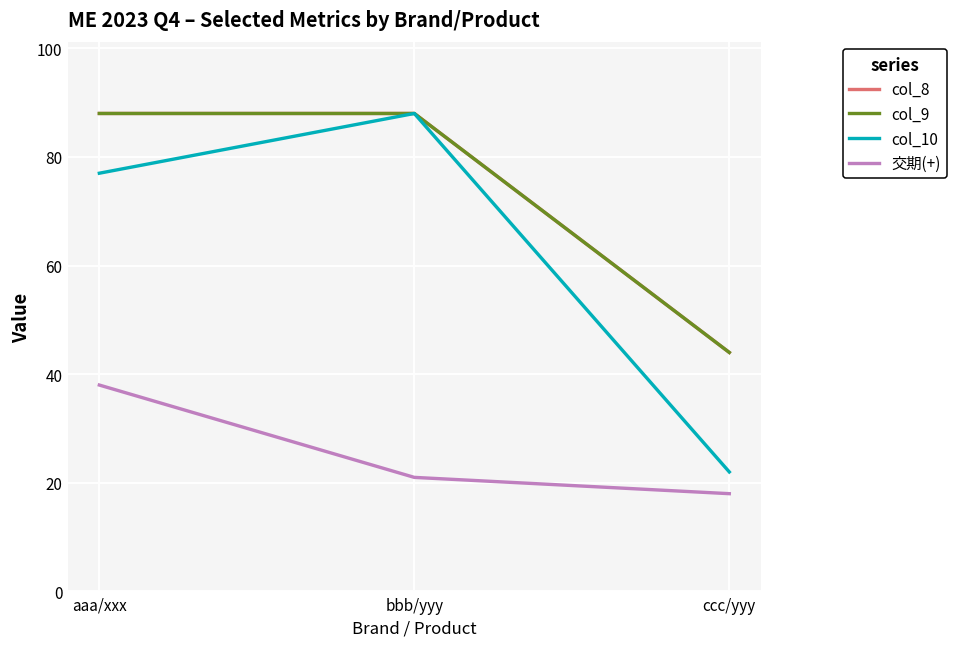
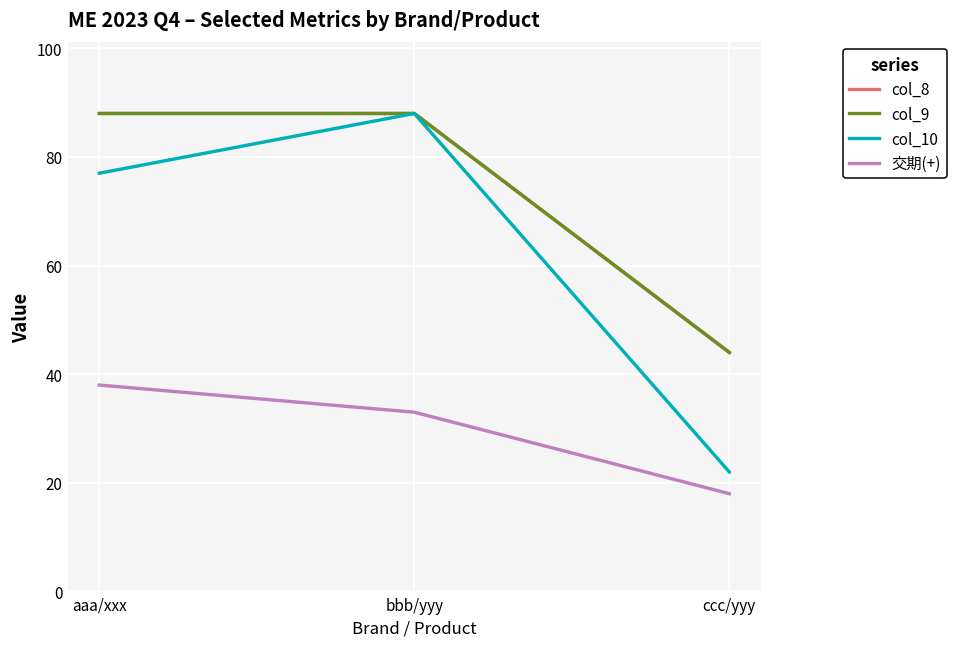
  {
    "col_9": {
      "aaa/xxx": 88,
      "ccc/yyy": 44
    },
    "col_10": {
      "aaa/xxx": 77,
      "ccc/yyy": 22
    },
    "交期(+)": {
      "aaa/xxx": 38,
-     "bbb/yyy": 21,
+     "bbb/yyy": 33,
      "ccc/yyy": 18
    }
  }
